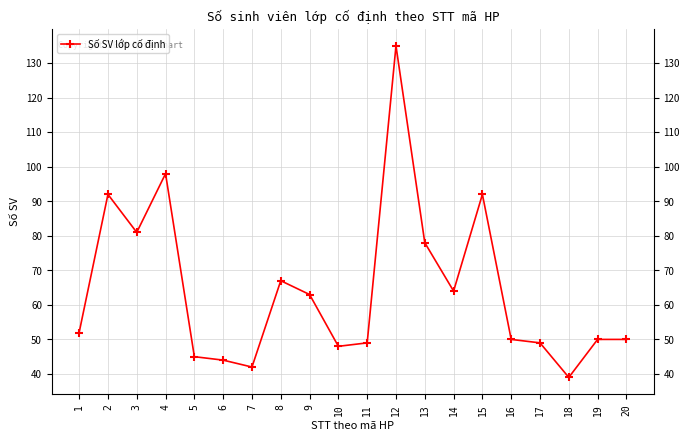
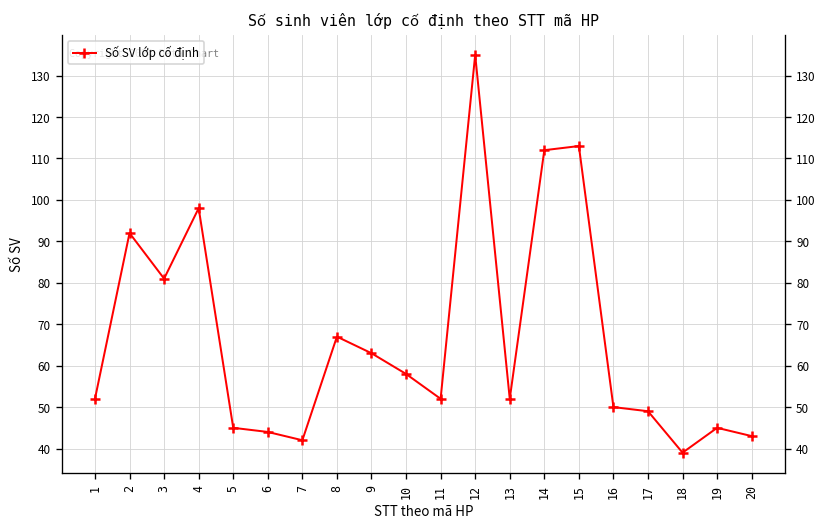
  {
    "1": 52,
    "2": 92,
    "3": 81,
    "4": 98,
    "5": 45,
    "6": 44,
    "7": 42,
    "8": 67,
    "9": 63,
-   "10": 48,
-   "11": 49,
+   "10": 58,
+   "11": 52,
    "12": 135,
-   "13": 78,
-   "14": 64,
-   "15": 92,
+   "13": 52,
+   "14": 112,
+   "15": 113,
    "16": 50,
    "17": 49,
    "18": 39,
-   "19": 50,
-   "20": 50
+   "19": 45,
+   "20": 43
  }
